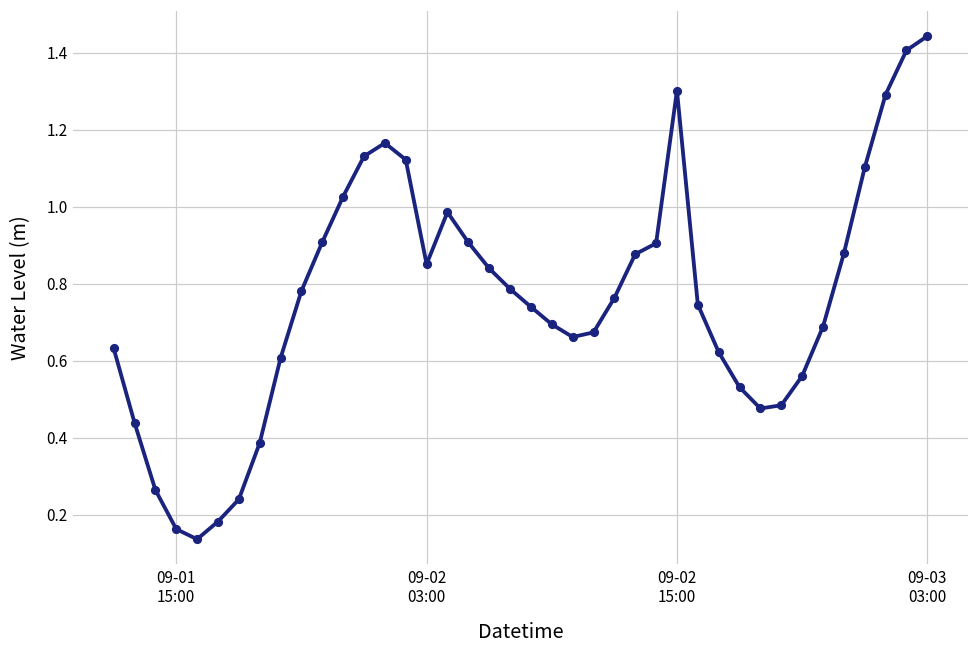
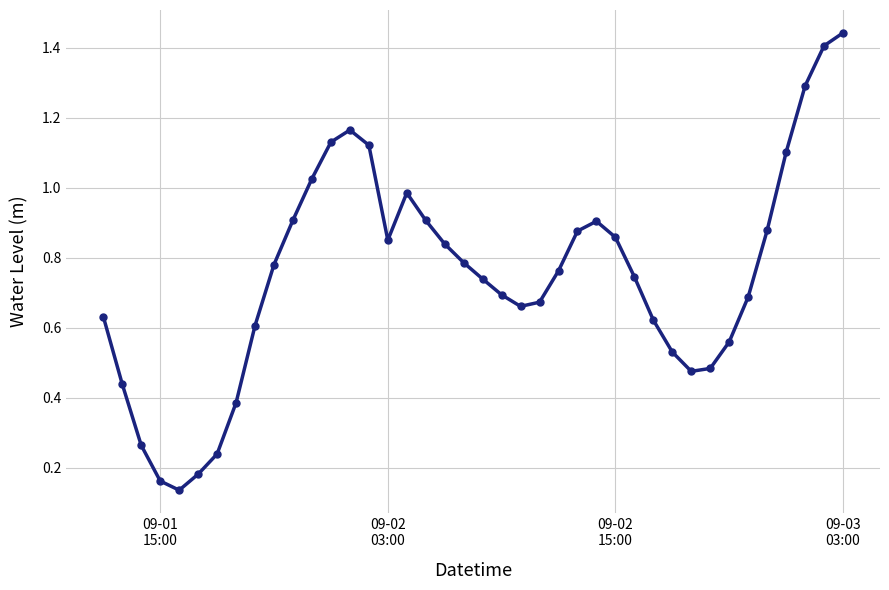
  {
    "09-01 15:00": 0.16,
    "09-02 03:00": 0.85,
-   "09-02 15:00": 1.30,
+   "09-02 15:00": 0.86,
    "09-03 03:00": 1.44
  }
